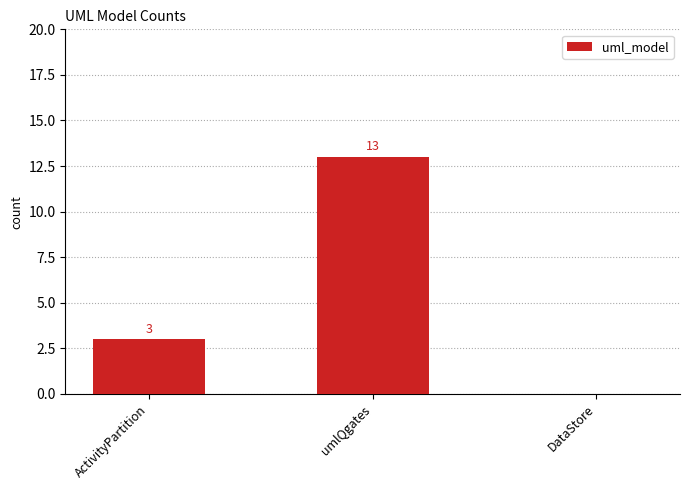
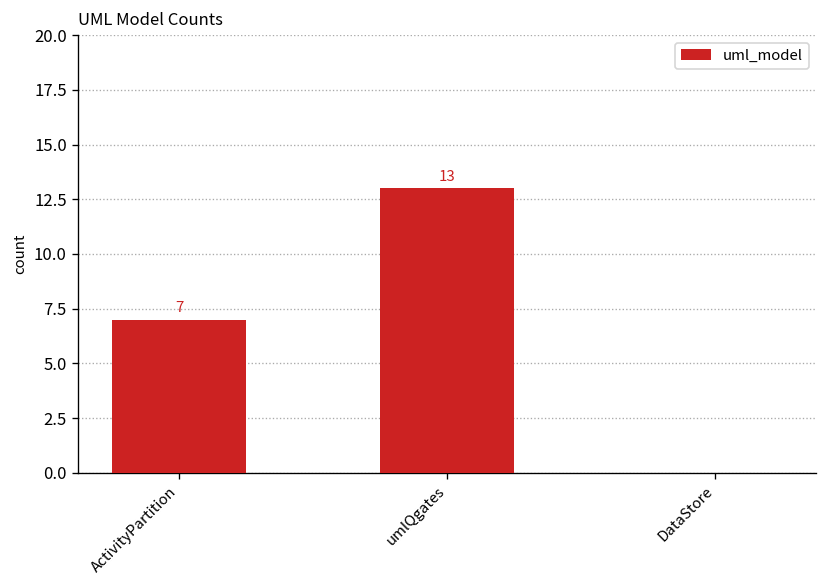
  {
-   "ActivityPartition": 3,
+   "ActivityPartition": 7,
    "umlQgates": 13
  }
